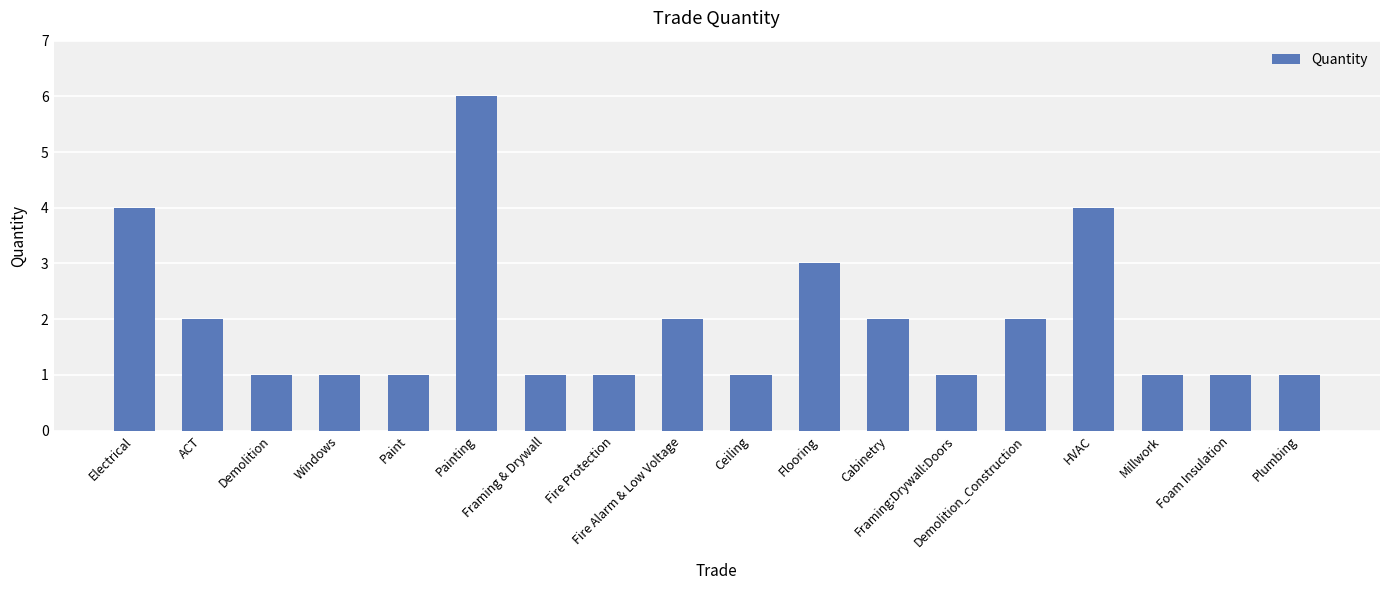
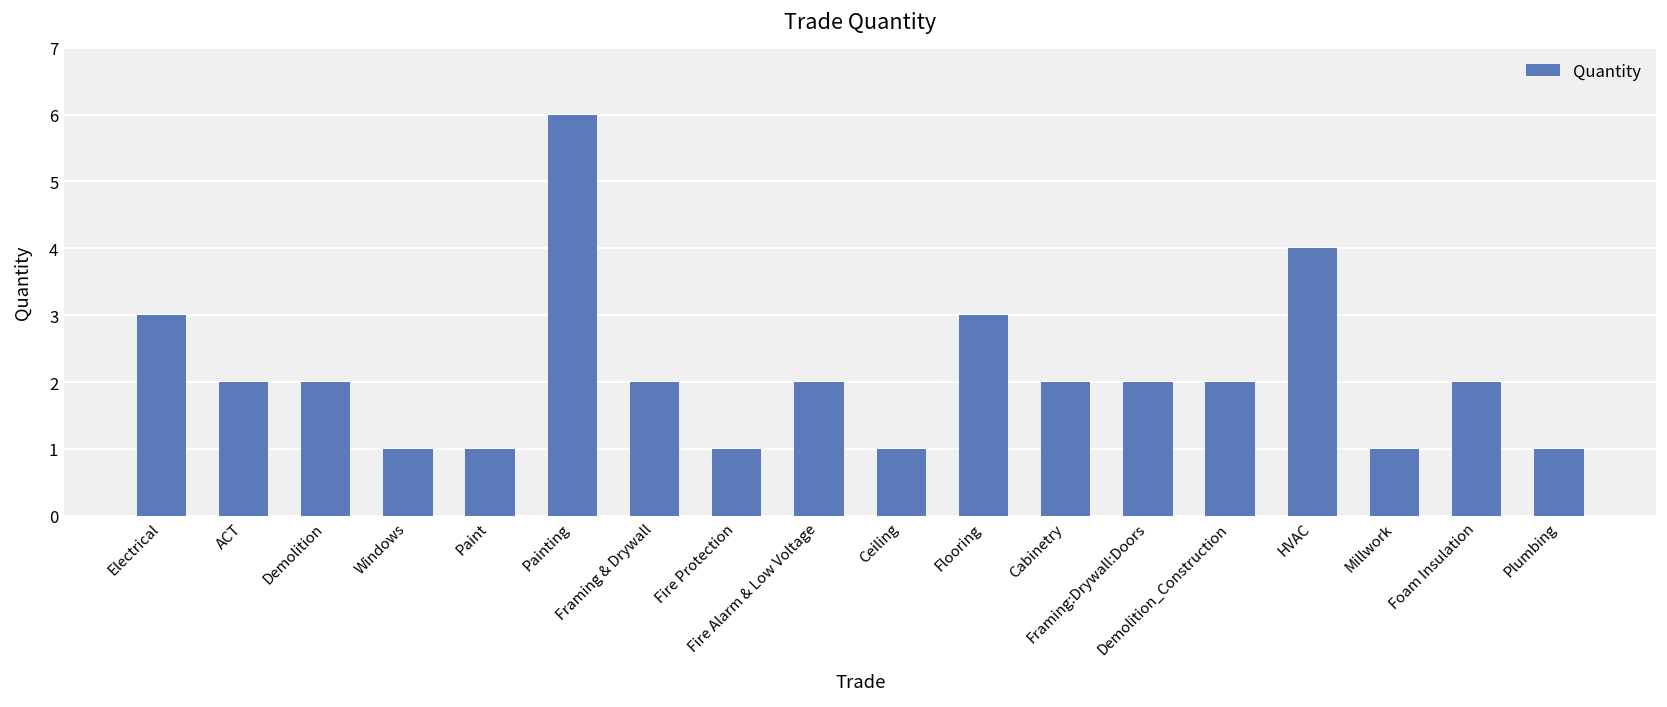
  {
-   "Electrical": 4,
+   "Electrical": 3,
    "ACT": 2,
-   "Demolition": 1,
+   "Demolition": 2,
    "Windows": 1,
    "Paint": 1,
    "Painting": 6,
-   "Framing & Drywall": 1,
+   "Framing & Drywall": 2,
    "Fire Protection": 1,
    "Fire Alarm & Low Voltage": 2,
    "Ceiling": 1,
    "Flooring": 3,
    "Cabinetry": 2,
-   "Framing:Drywall:Doors": 1,
+   "Framing:Drywall:Doors": 2,
    "Demolition_Construction": 2,
    "HVAC": 4,
    "Millwork": 1,
-   "Foam Insulation": 1,
+   "Foam Insulation": 2,
    "Plumbing": 1
  }
